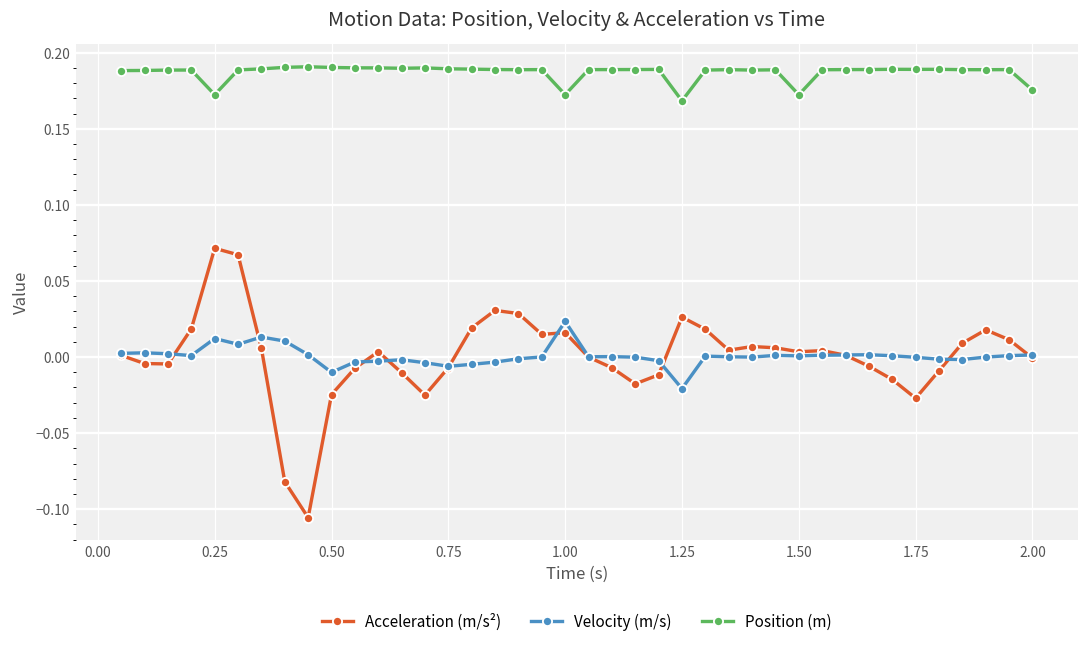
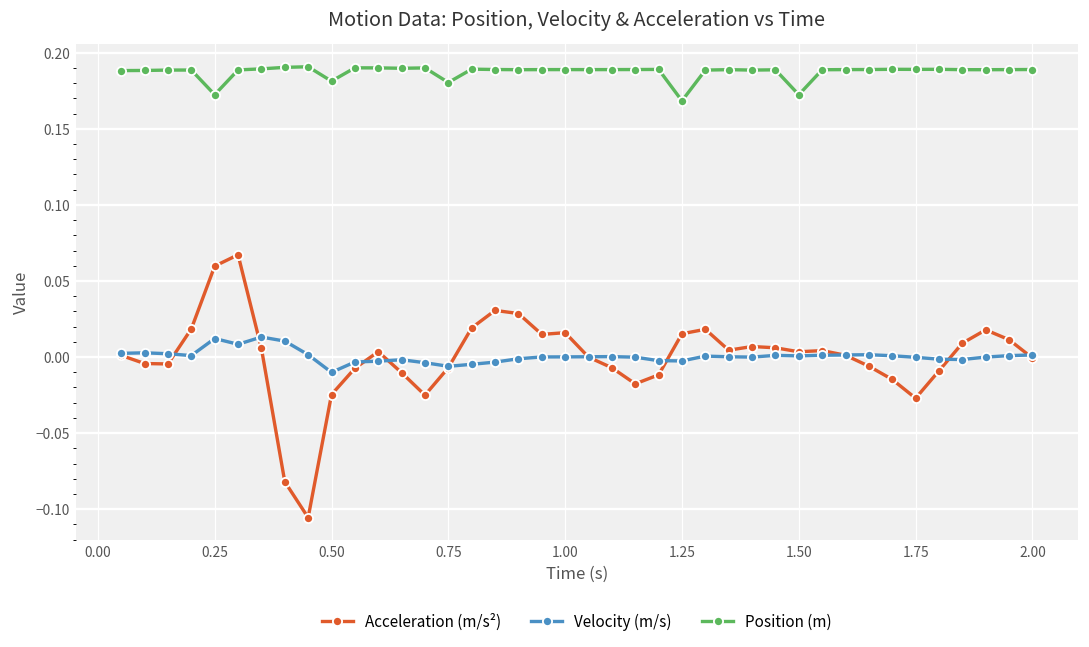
  {
    "Acceleration (m/s²)": {
-     "0.25": 0.071,
+     "0.25": 0.060,
      "0.50": -0.025,
      "1.00": 0.016,
-     "1.25": 0.026,
+     "1.25": 0.015,
      "1.50": 0.003,
      "1.75": -0.027,
      "2.00": -0.001
    },
    "Velocity (m/s)": {
      "0.25": 0.012,
      "0.50": -0.010,
-     "1.00": 0.023,
-     "1.25": -0.021,
+     "1.00": 0.000,
+     "1.25": -0.003,
      "1.50": 0.001,
      "1.75": 0.000,
      "2.00": 0.001
    },
    "Position (m)": {
      "0.25": 0.172,
-     "0.50": 0.190,
-     "0.75": 0.189,
-     "1.00": 0.172,
+     "0.50": 0.181,
+     "0.75": 0.180,
+     "1.00": 0.189,
      "1.25": 0.168,
      "1.50": 0.172,
      "1.75": 0.189,
-     "2.00": 0.175
+     "2.00": 0.189
    }
  }
